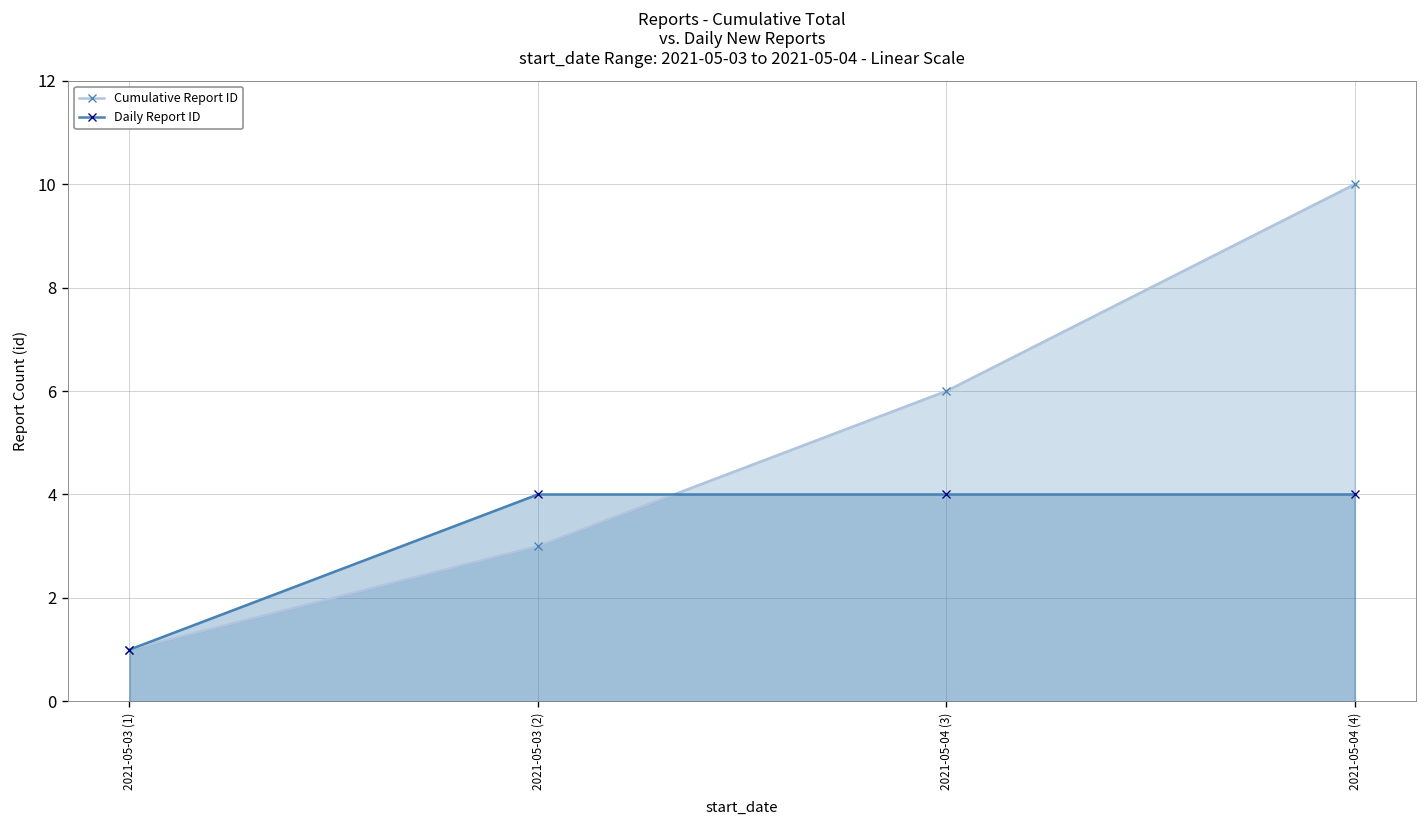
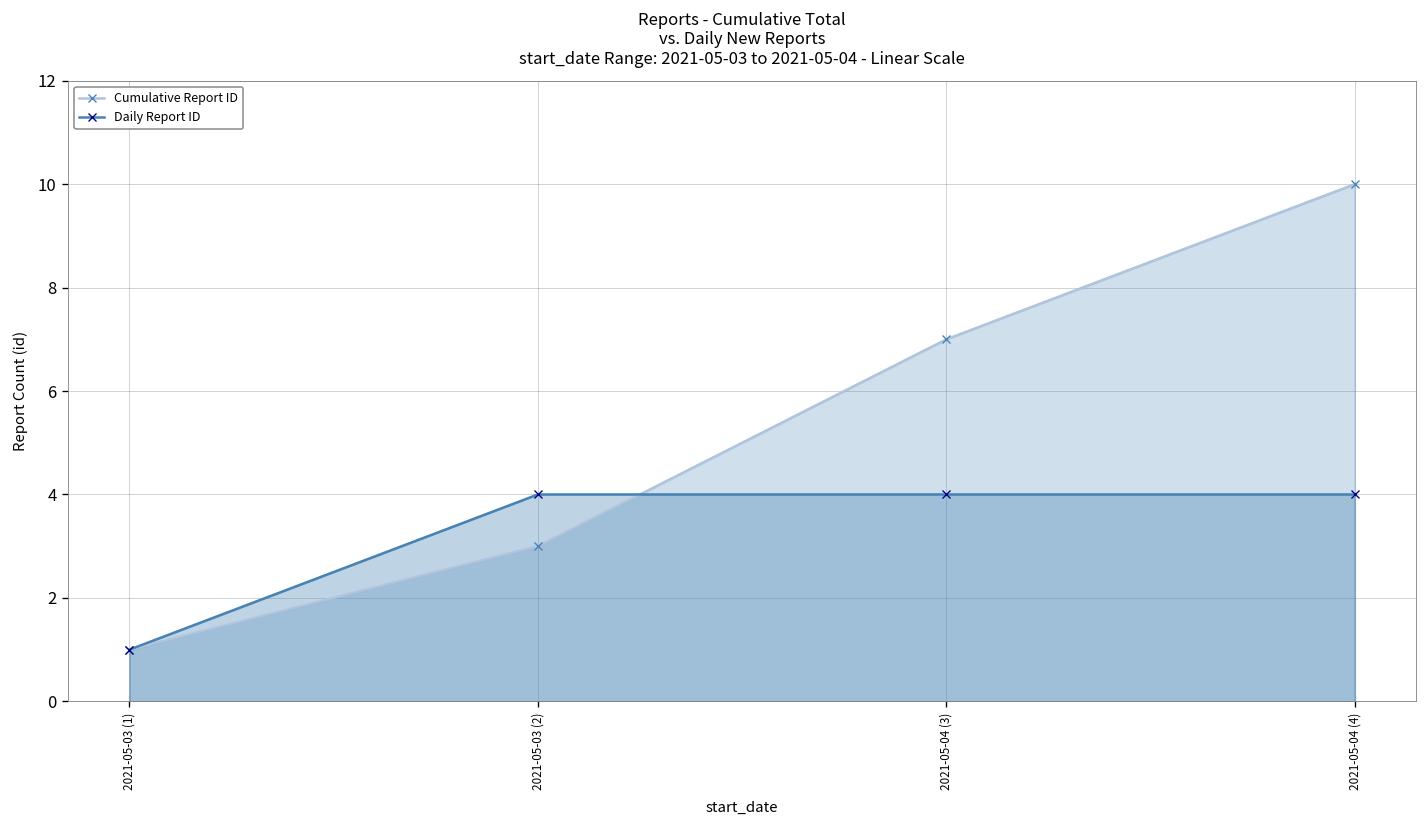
  {
    "Cumulative Report ID": {
      "2021-05-03 (2)": 3,
-     "2021-05-04 (3)": 6,
+     "2021-05-04 (3)": 7,
      "2021-05-04 (4)": 10
    },
    "Daily Report ID": {
      "2021-05-03 (2)": 4,
      "2021-05-04 (3)": 4,
      "2021-05-04 (4)": 4
    }
  }
